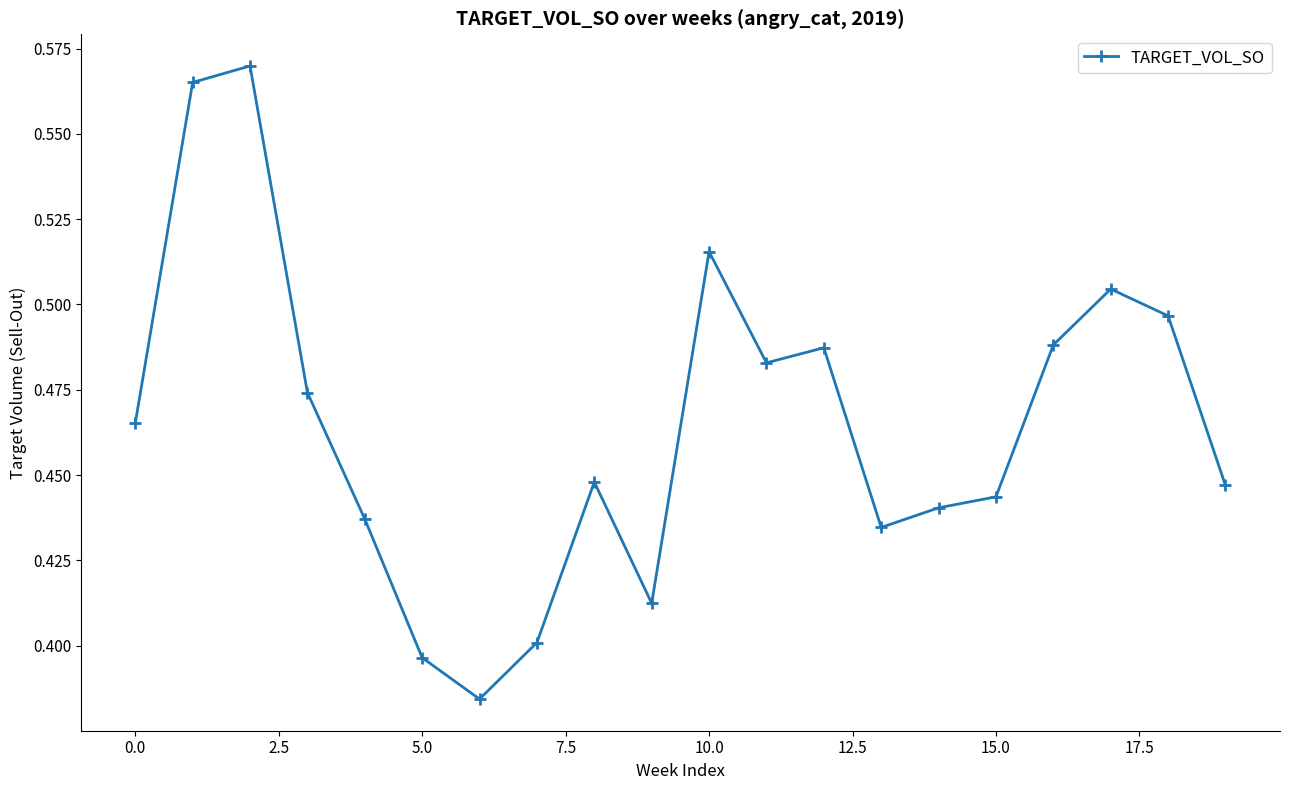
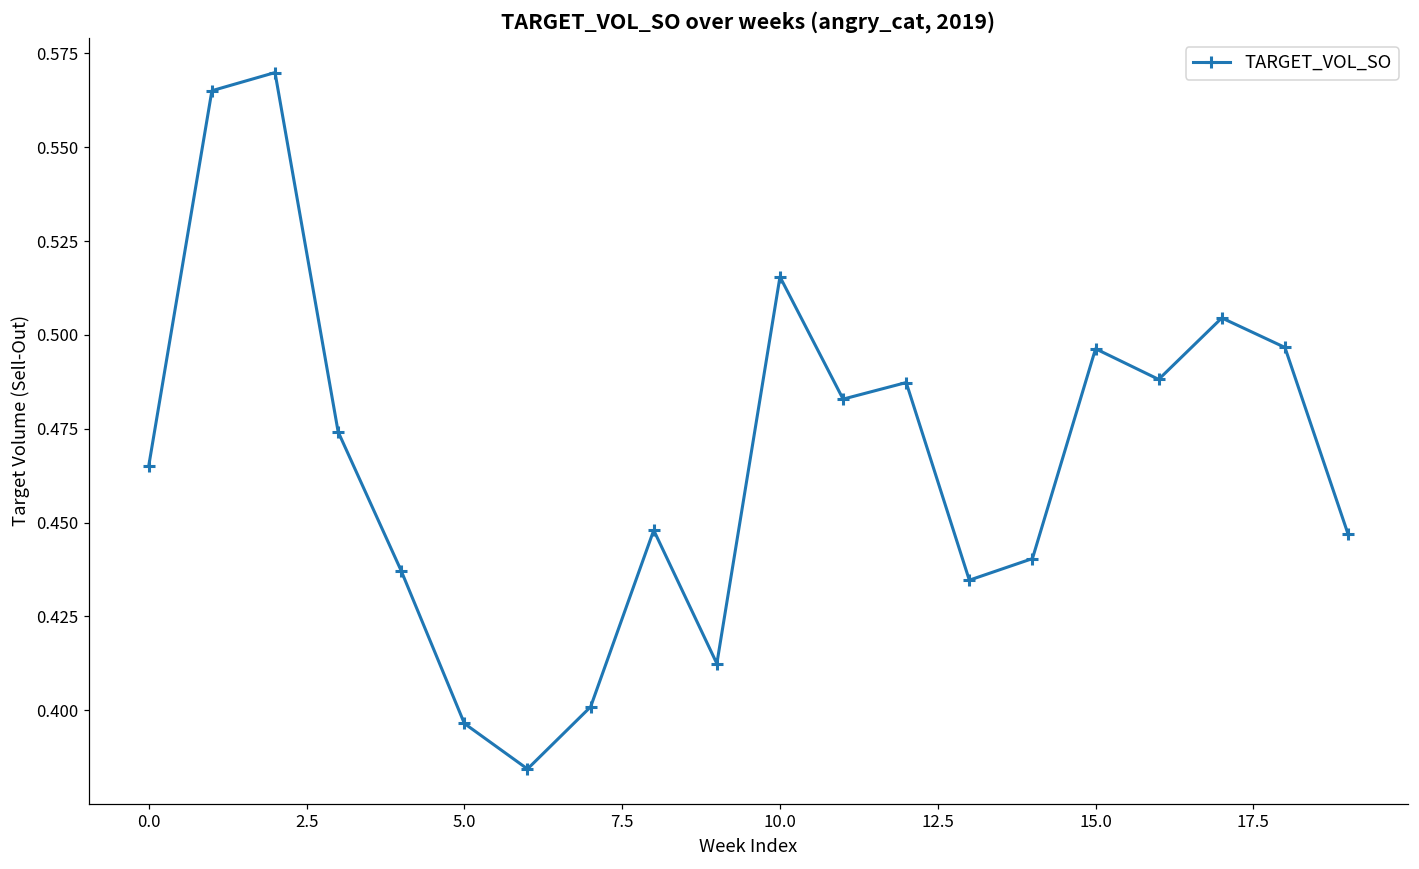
  {
    "0.0": 0.465,
    "5.0": 0.396,
    "10.0": 0.515,
-   "15.0": 0.444
+   "15.0": 0.496
  }
